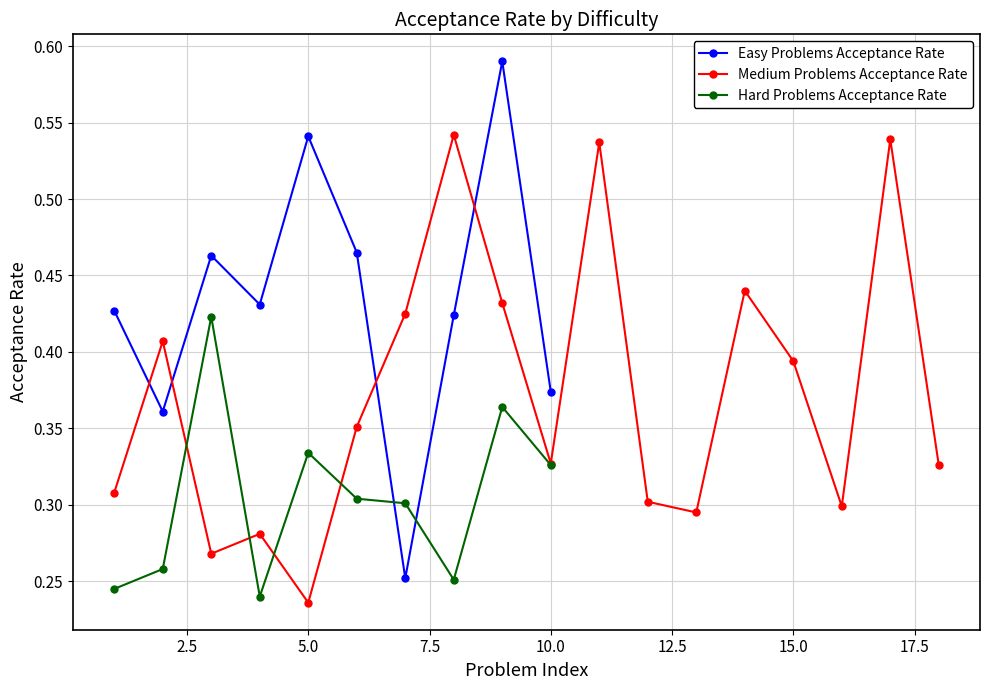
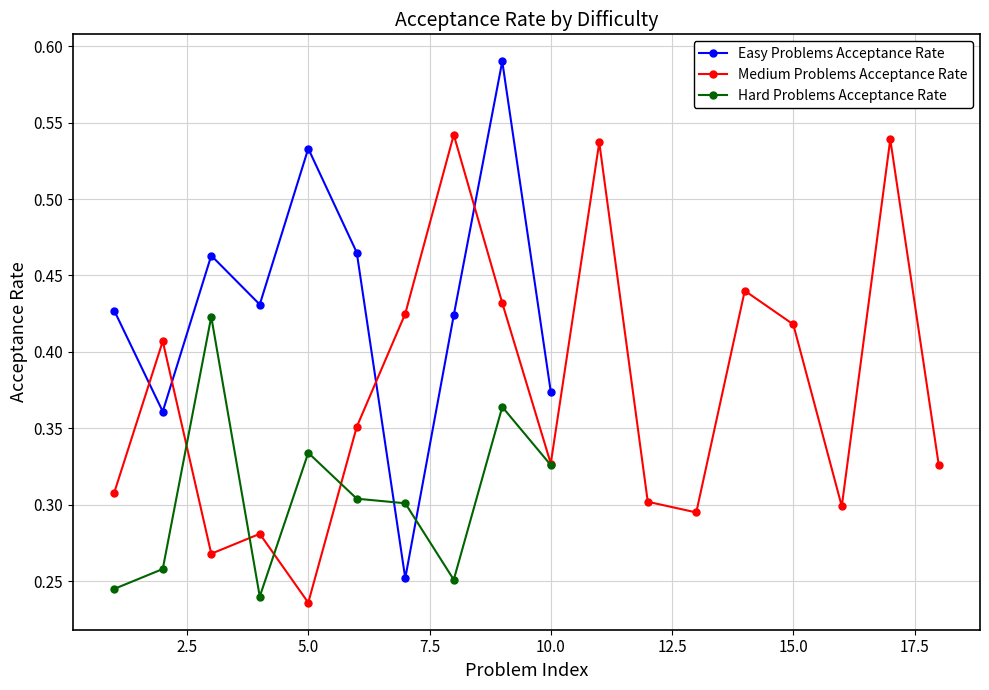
  {
    "Easy Problems Acceptance Rate": {
-     "5.0": 0.541,
+     "5.0": 0.533,
      "10.0": 0.374
    },
    "Medium Problems Acceptance Rate": {
      "5.0": 0.236,
-     "15.0": 0.394
+     "15.0": 0.418
    },
    "Hard Problems Acceptance Rate": {
      "5.0": 0.334
    }
  }
